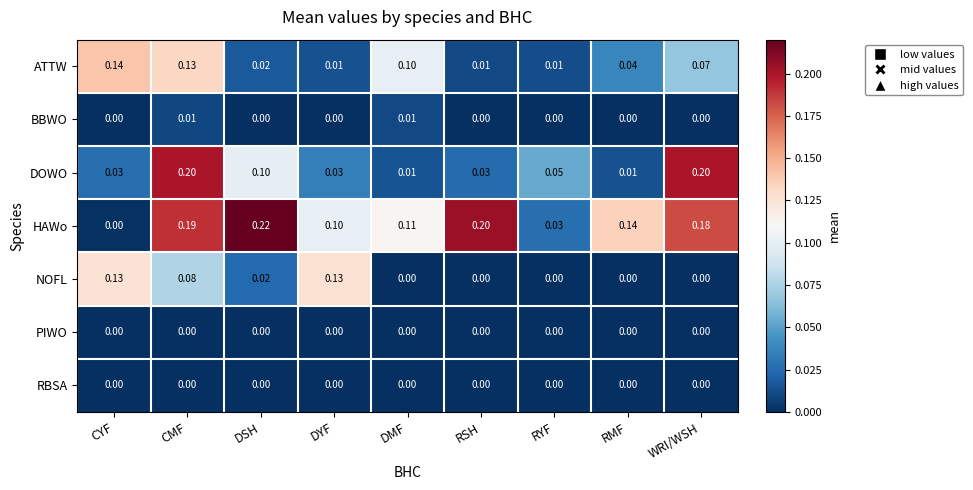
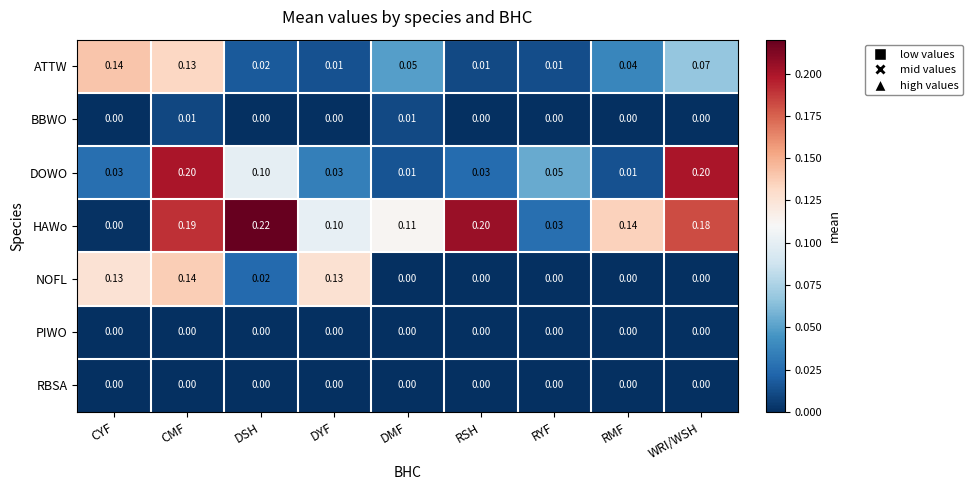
  {
    "ATTW": {
      "CYF": 0.14,
      "CMF": 0.13,
      "DSH": 0.02,
      "DYF": 0.01,
-     "DMF": 0.10,
+     "DMF": 0.05,
      "RSH": 0.01,
      "RYF": 0.01,
      "RMF": 0.04,
      "WRI/WSH": 0.07
    },
    "BBWO": {
      "CYF": 0.00,
      "CMF": 0.01,
      "DSH": 0.00,
      "DYF": 0.00,
      "DMF": 0.01,
      "RSH": 0.00,
      "RYF": 0.00,
      "RMF": 0.00,
      "WRI/WSH": 0.00
    },
    "DOWO": {
      "CYF": 0.03,
      "CMF": 0.20,
      "DSH": 0.10,
      "DYF": 0.03,
      "DMF": 0.01,
      "RSH": 0.03,
      "RYF": 0.05,
      "RMF": 0.01,
      "WRI/WSH": 0.20
    },
    "HAWo": {
      "CYF": 0.00,
      "CMF": 0.19,
      "DSH": 0.22,
      "DYF": 0.10,
      "DMF": 0.11,
      "RSH": 0.20,
      "RYF": 0.03,
      "RMF": 0.14,
      "WRI/WSH": 0.18
    },
    "NOFL": {
      "CYF": 0.13,
-     "CMF": 0.08,
+     "CMF": 0.14,
      "DSH": 0.02,
      "DYF": 0.13,
      "DMF": 0.00,
      "RSH": 0.00,
      "RYF": 0.00,
      "RMF": 0.00,
      "WRI/WSH": 0.00
    },
    "PIWO": {
      "CYF": 0.00,
      "CMF": 0.00,
      "DSH": 0.00,
      "DYF": 0.00,
      "DMF": 0.00,
      "RSH": 0.00,
      "RYF": 0.00,
      "RMF": 0.00,
      "WRI/WSH": 0.00
    },
    "RBSA": {
      "CYF": 0.00,
      "CMF": 0.00,
      "DSH": 0.00,
      "DYF": 0.00,
      "DMF": 0.00,
      "RSH": 0.00,
      "RYF": 0.00,
      "RMF": 0.00,
      "WRI/WSH": 0.00
    }
  }
